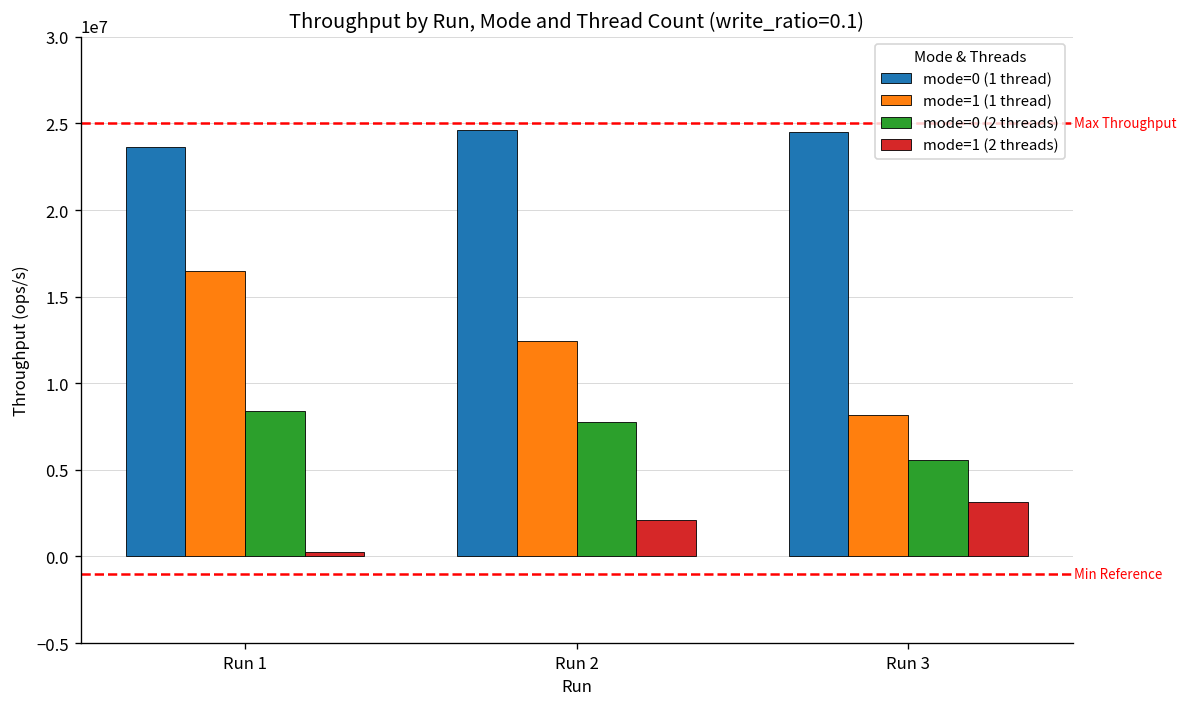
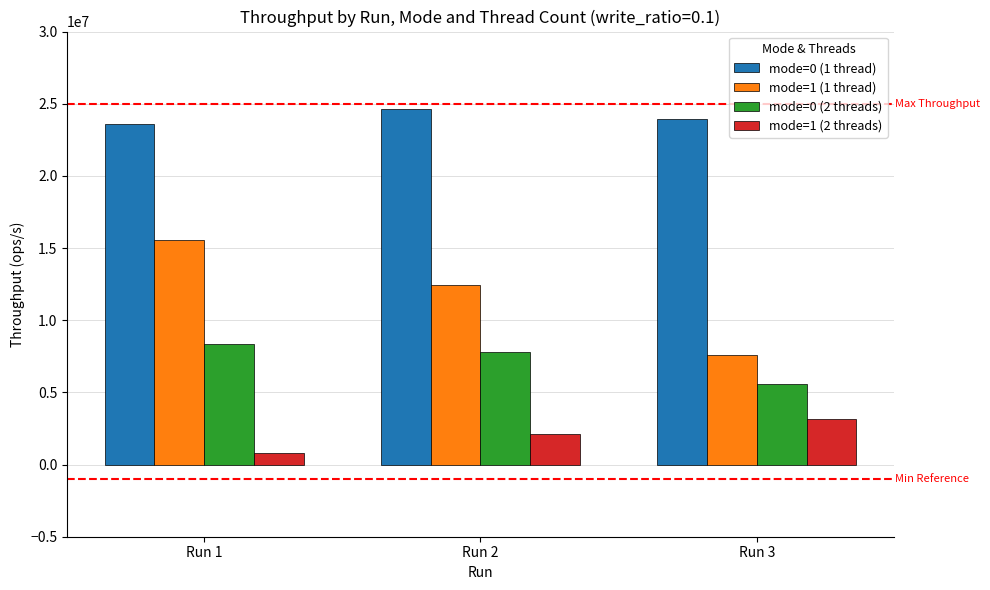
  {
    "mode=0 (1 thread)": {
      "Run 1": 23600000,
      "Run 2": 24600000,
-     "Run 3": 24500000
+     "Run 3": 23900000
    },
    "mode=1 (1 thread)": {
-     "Run 1": 16500000,
+     "Run 1": 15600000,
      "Run 2": 12400000,
-     "Run 3": 8200000
+     "Run 3": 7600000
    },
    "mode=0 (2 threads)": {
      "Run 1": 8400000,
      "Run 2": 7800000,
      "Run 3": 5600000
    },
    "mode=1 (2 threads)": {
-     "Run 1": 300000,
+     "Run 1": 800000,
      "Run 2": 2100000,
      "Run 3": 3200000
    }
  }
